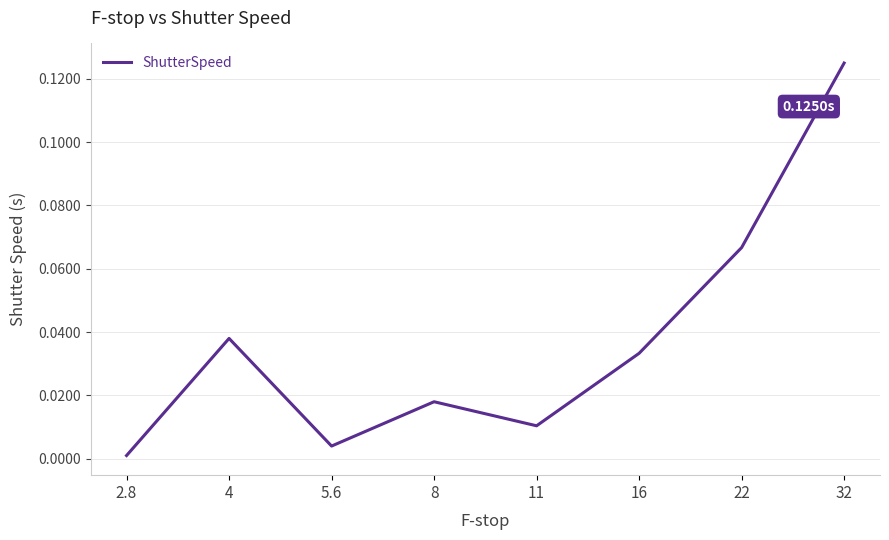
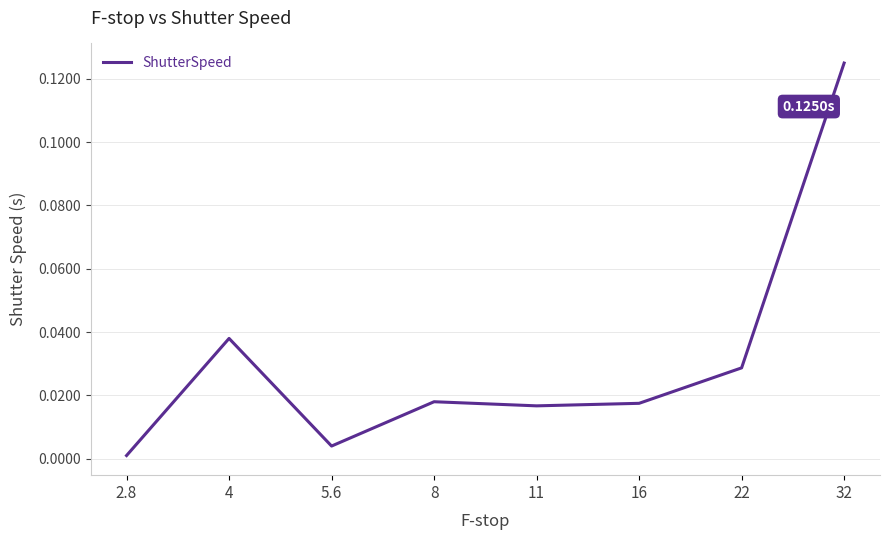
  {
    "2.8": 0.001,
    "4": 0.038,
    "5.6": 0.004,
    "8": 0.018,
-   "11": 0.010,
-   "16": 0.033,
-   "22": 0.067,
+   "11": 0.017,
+   "16": 0.018,
+   "22": 0.029,
    "32": 0.125
  }
